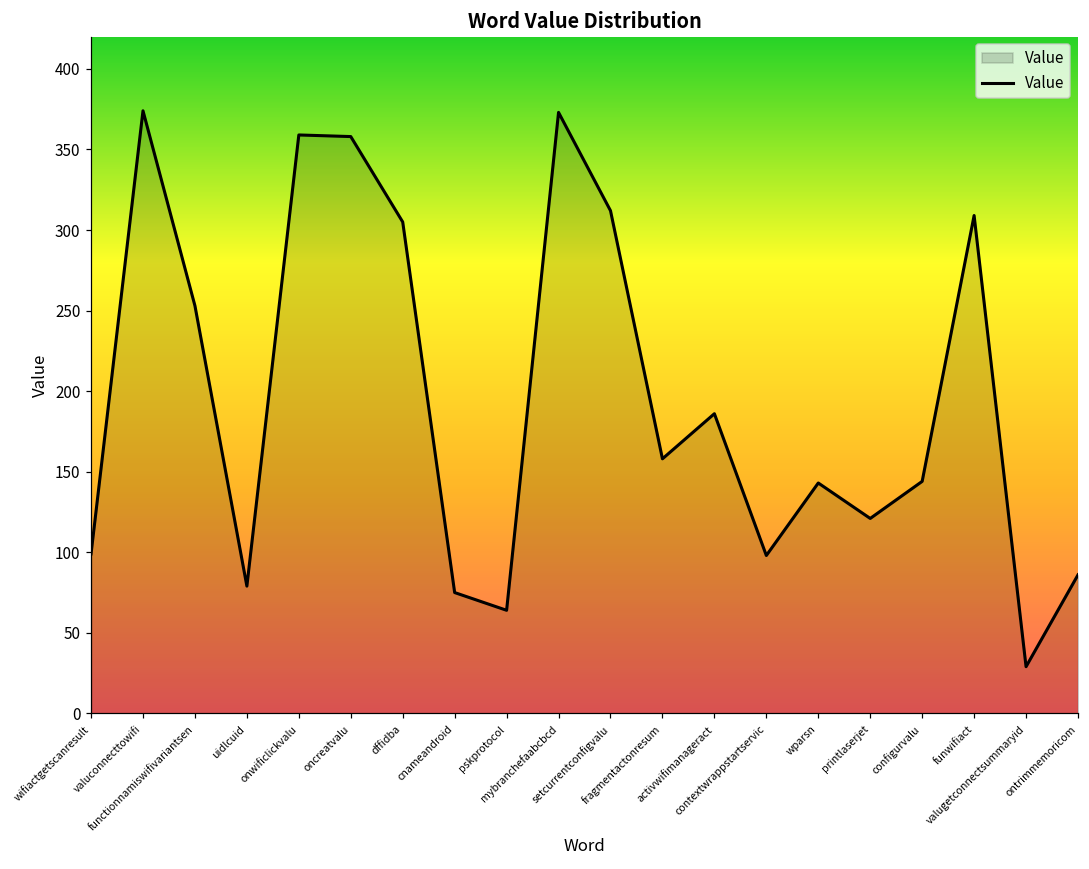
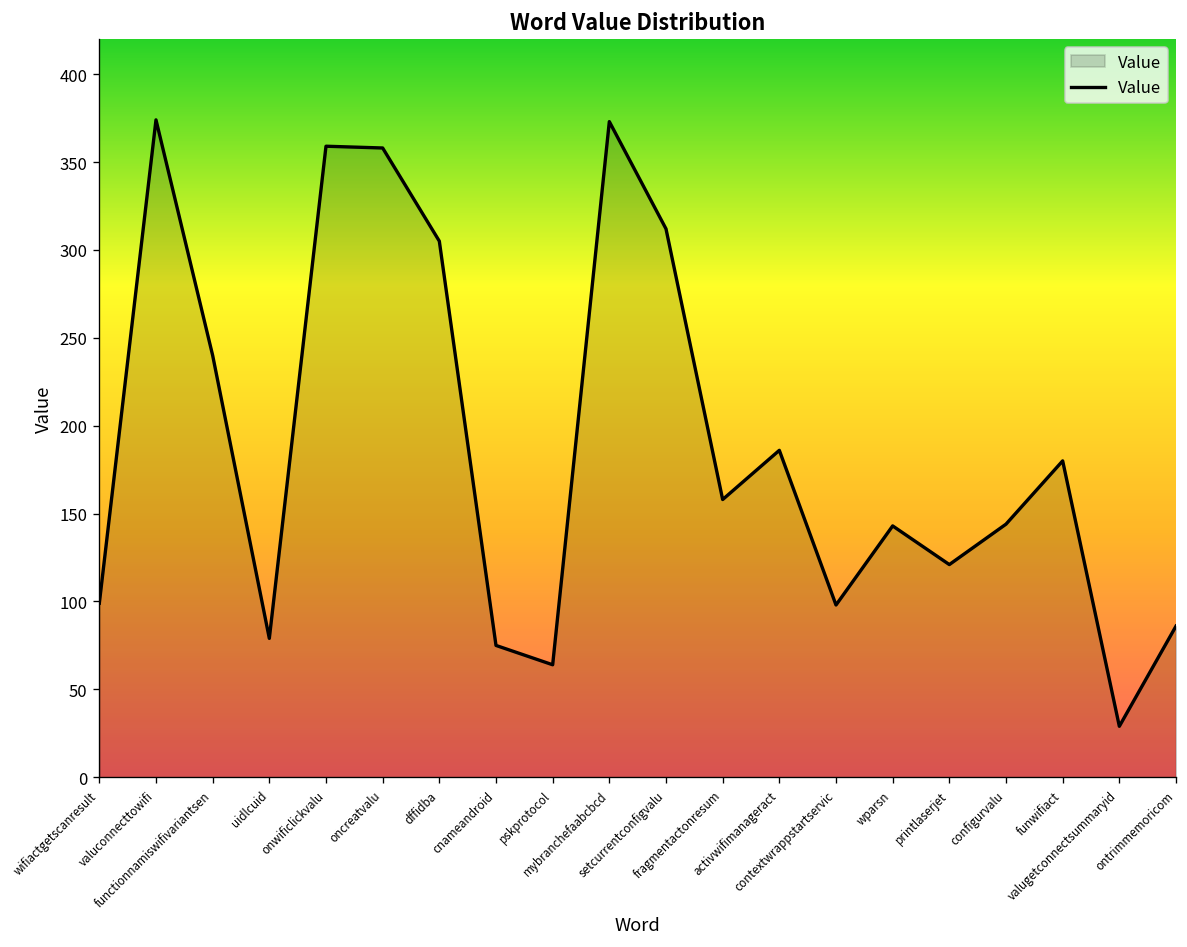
  {
    "wifiactgetscanresult": 99,
    "valuconnecttowifi": 374,
-   "functionnamiswifivariantsen": 253,
+   "functionnamiswifivariantsen": 240,
    "uidlcuid": 79,
    "onwificlickvalu": 359,
    "oncreatvalu": 358,
    "dffidba": 305,
    "cnameandroid": 75,
    "pskprotocol": 64,
    "mybranchefaabcbcd": 373,
    "setcurrentconfigvalu": 312,
    "fragmentactonresum": 158,
    "activwifimanageract": 186,
    "contextwrappstartservic": 98,
    "wparsn": 143,
    "printlaserjet": 121,
    "configurvalu": 144,
-   "funwifiact": 309,
+   "funwifiact": 180,
    "valugetconnectsummaryid": 29,
    "ontrimmemoricom": 86
  }
